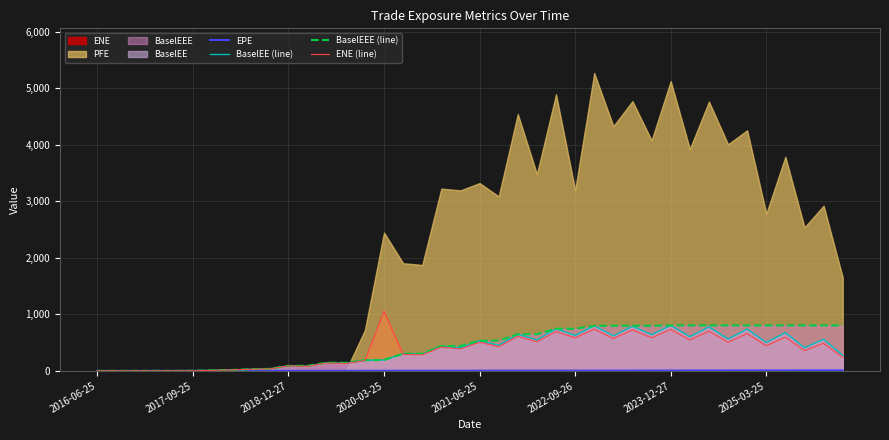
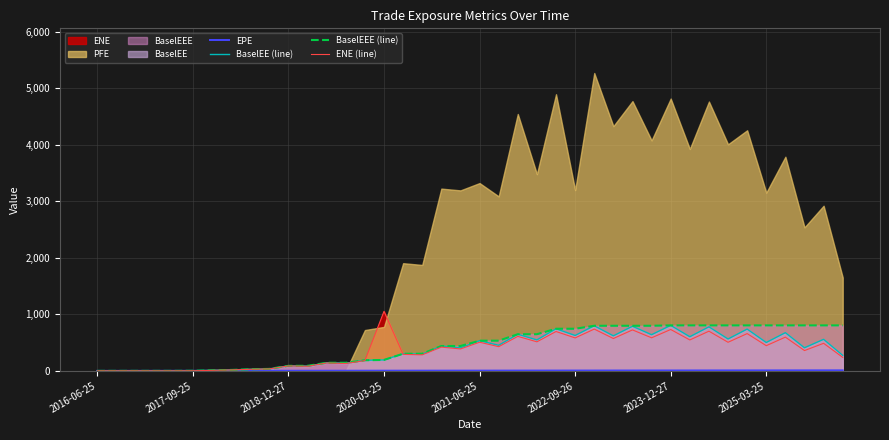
  {
    "EPE": {
      "2020-03-25": "0",
      "2021-06-25": "0",
      "2022-09-26": "0",
      "2023-12-27": "0",
      "2025-03-25": "0"
    },
    "ENE": {
      "2020-03-25": "1,100",
      "2023-12-27": "700",
      "2025-03-25": "400"
    },
    "PFE": {
-     "2020-03-25": "2,400",
+     "2020-03-25": "800",
      "2021-06-25": "3,300",
      "2022-09-26": "3,200",
-     "2023-12-27": "5,100",
-     "2025-03-25": "2,800"
+     "2023-12-27": "4,800",
+     "2025-03-25": "3,200"
    }
  }
